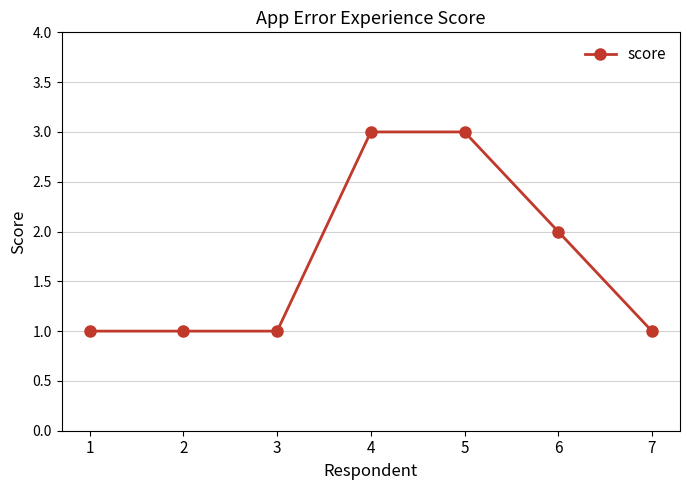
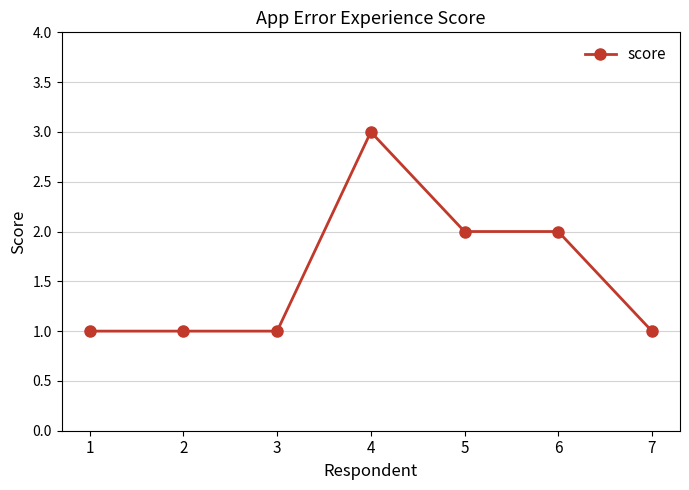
  {
    "1": 1,
    "2": 1,
    "3": 1,
    "4": 3,
-   "5": 3,
+   "5": 2,
    "6": 2,
    "7": 1
  }
